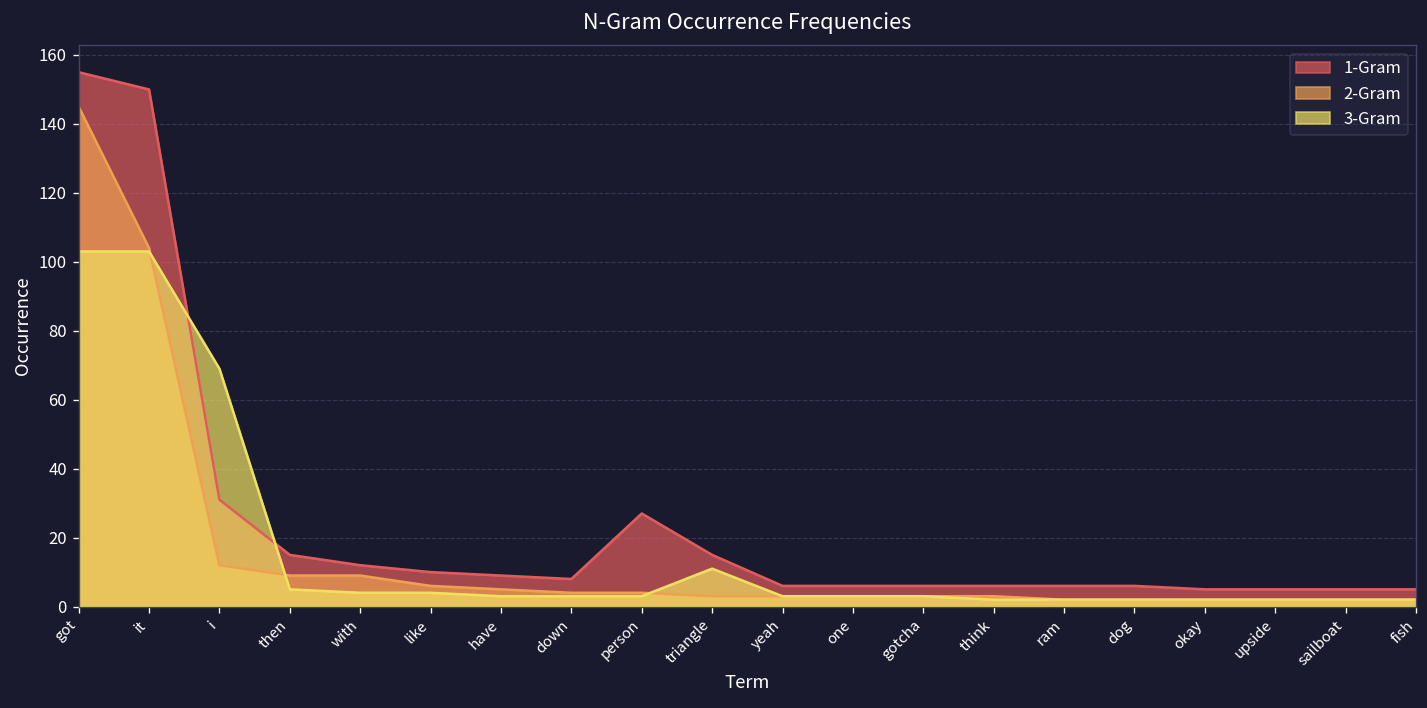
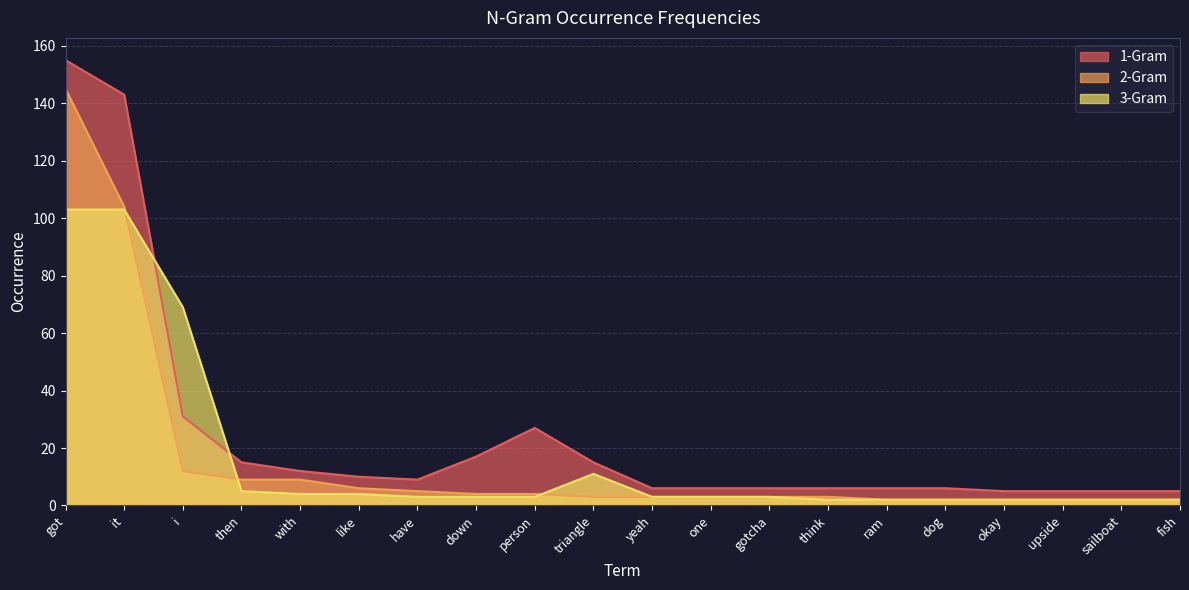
  {
    "1-Gram": {
      "got": 155,
-     "it": 150,
+     "it": 143,
      "i": 31,
      "then": 15,
      "with": 12,
      "like": 10,
      "have": 9,
-     "down": 8,
+     "down": 17,
      "person": 27,
      "triangle": 15,
      "yeah": 6,
      "one": 6,
      "gotcha": 6,
      "think": 6,
      "ram": 6,
      "dog": 6,
      "okay": 5,
      "upside": 5,
      "sailboat": 5,
      "fish": 5
    },
    "2-Gram": {
      "got": 145,
      "it": 104,
      "i": 12,
      "then": 9,
      "with": 9,
      "like": 6,
      "have": 5,
      "down": 4,
      "person": 4,
      "triangle": 3,
      "think": 3
    },
    "3-Gram": {
      "got": 103,
      "it": 103,
      "i": 69,
      "then": 5,
      "with": 4,
      "like": 4,
      "have": 3,
      "down": 3,
      "person": 3,
      "triangle": 11,
      "think": 2
    }
  }
